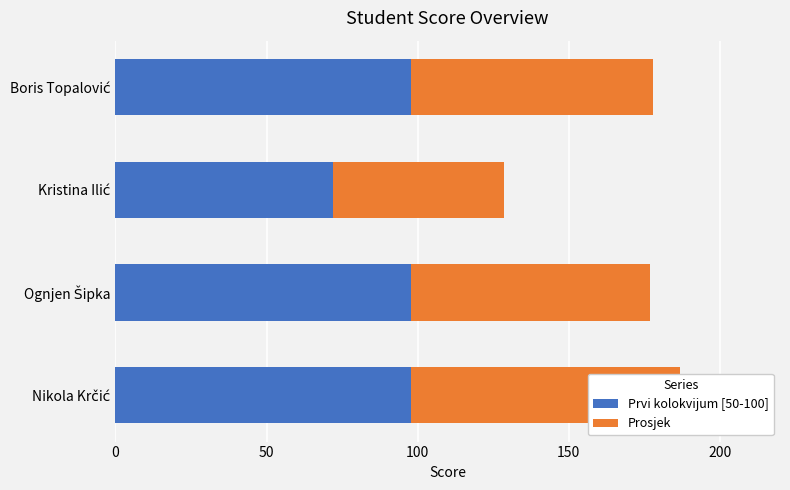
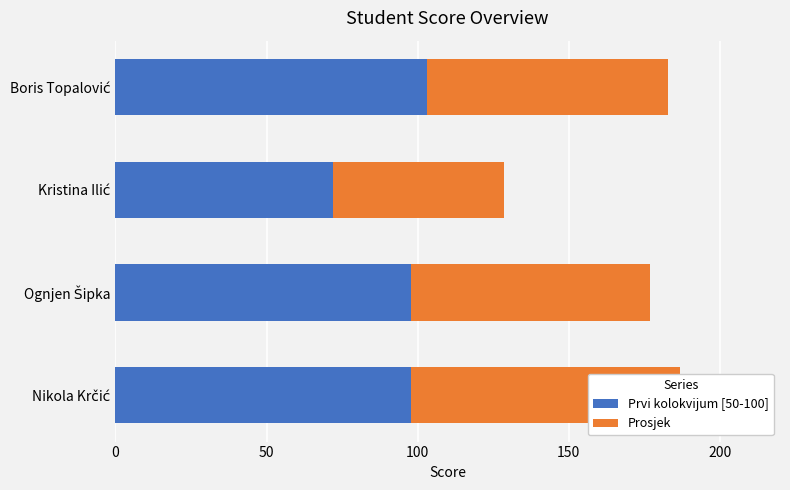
  {
    "Prvi kolokvijum [50-100]": {
-     "Boris Topalović": 98,
+     "Boris Topalović": 103,
      "Kristina Ilić": 72,
      "Ognjen Šipka": 98,
      "Nikola Krčić": 98
    },
    "Prosjek": {
      "Boris Topalović": 80,
      "Kristina Ilić": 57,
      "Ognjen Šipka": 79
    }
  }
